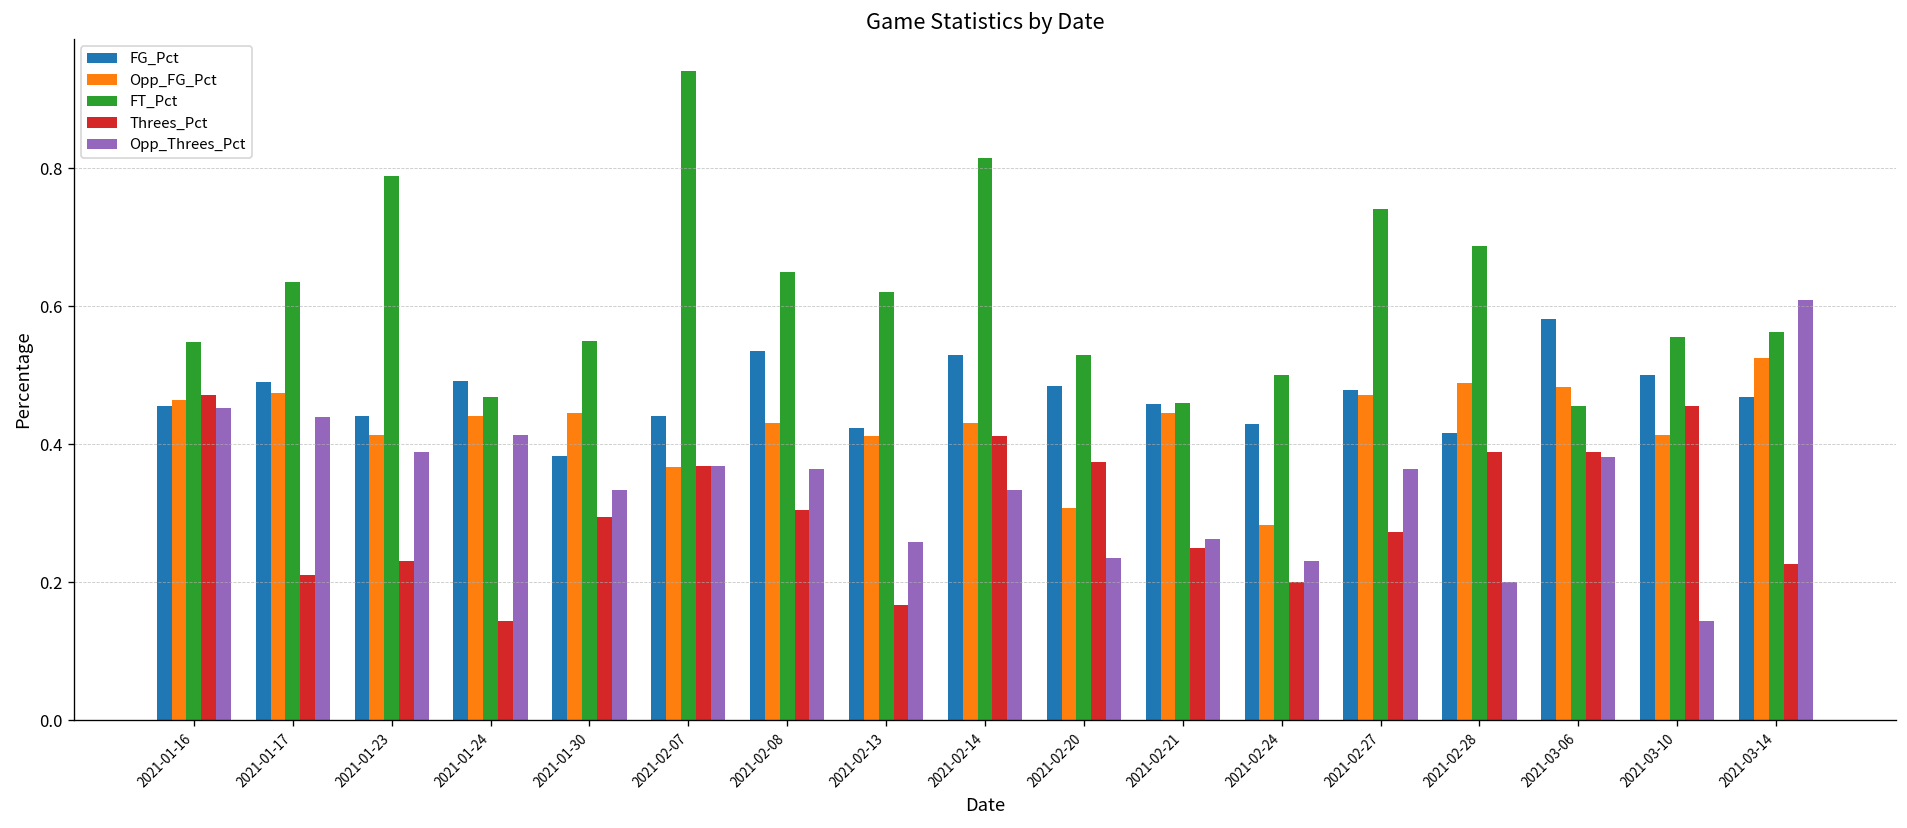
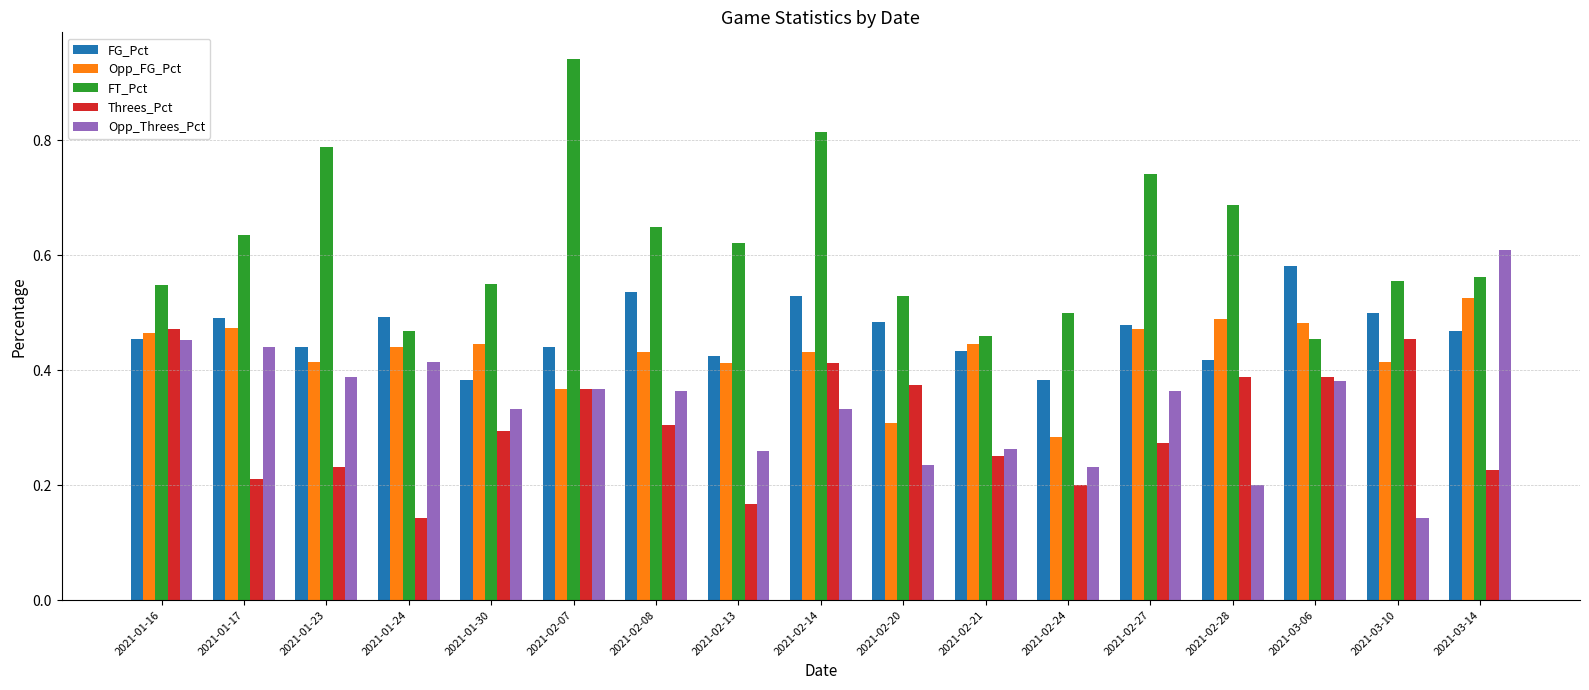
  {
    "FG_Pct": {
      "2021-01-16": 0.46,
      "2021-01-17": 0.49,
      "2021-01-23": 0.44,
      "2021-01-24": 0.49,
      "2021-01-30": 0.38,
      "2021-02-07": 0.44,
      "2021-02-08": 0.54,
      "2021-02-13": 0.42,
      "2021-02-14": 0.53,
      "2021-02-20": 0.48,
-     "2021-02-21": 0.46,
-     "2021-02-24": 0.43,
+     "2021-02-21": 0.43,
+     "2021-02-24": 0.38,
      "2021-02-27": 0.48,
      "2021-02-28": 0.42,
      "2021-03-06": 0.58,
      "2021-03-10": 0.50,
      "2021-03-14": 0.47
    },
    "Opp_FG_Pct": {
      "2021-01-16": 0.46,
      "2021-01-17": 0.47,
      "2021-01-23": 0.41,
      "2021-01-24": 0.44,
      "2021-01-30": 0.45,
      "2021-02-07": 0.37,
      "2021-02-08": 0.43,
      "2021-02-13": 0.41,
      "2021-02-14": 0.43,
      "2021-02-20": 0.31,
      "2021-02-21": 0.45,
      "2021-02-24": 0.28,
      "2021-02-27": 0.47,
      "2021-02-28": 0.49,
      "2021-03-06": 0.48,
      "2021-03-10": 0.41,
      "2021-03-14": 0.53
    },
    "FT_Pct": {
      "2021-01-16": 0.55,
      "2021-01-17": 0.64,
      "2021-01-23": 0.79,
      "2021-01-24": 0.47,
      "2021-01-30": 0.55,
      "2021-02-07": 0.94,
      "2021-02-08": 0.65,
      "2021-02-13": 0.62,
      "2021-02-14": 0.82,
      "2021-02-20": 0.53,
      "2021-02-21": 0.46,
      "2021-02-24": 0.50,
      "2021-02-27": 0.74,
      "2021-02-28": 0.69,
      "2021-03-06": 0.46,
      "2021-03-10": 0.56,
      "2021-03-14": 0.56
    },
    "Threes_Pct": {
      "2021-01-16": 0.47,
      "2021-01-17": 0.21,
      "2021-01-23": 0.23,
      "2021-01-24": 0.14,
      "2021-01-30": 0.29,
      "2021-02-07": 0.37,
      "2021-02-08": 0.30,
      "2021-02-13": 0.17,
      "2021-02-14": 0.41,
      "2021-02-20": 0.38,
      "2021-02-21": 0.25,
      "2021-02-24": 0.20,
      "2021-02-27": 0.27,
      "2021-02-28": 0.39,
      "2021-03-06": 0.39,
      "2021-03-10": 0.46,
      "2021-03-14": 0.23
    },
    "Opp_Threes_Pct": {
      "2021-01-16": 0.45,
      "2021-01-17": 0.44,
      "2021-01-23": 0.39,
      "2021-01-24": 0.41,
      "2021-01-30": 0.33,
      "2021-02-07": 0.37,
      "2021-02-08": 0.36,
      "2021-02-13": 0.26,
      "2021-02-14": 0.33,
      "2021-02-20": 0.24,
      "2021-02-21": 0.26,
      "2021-02-24": 0.23,
      "2021-02-27": 0.36,
      "2021-02-28": 0.20,
      "2021-03-06": 0.38,
      "2021-03-10": 0.14,
      "2021-03-14": 0.61
    }
  }
